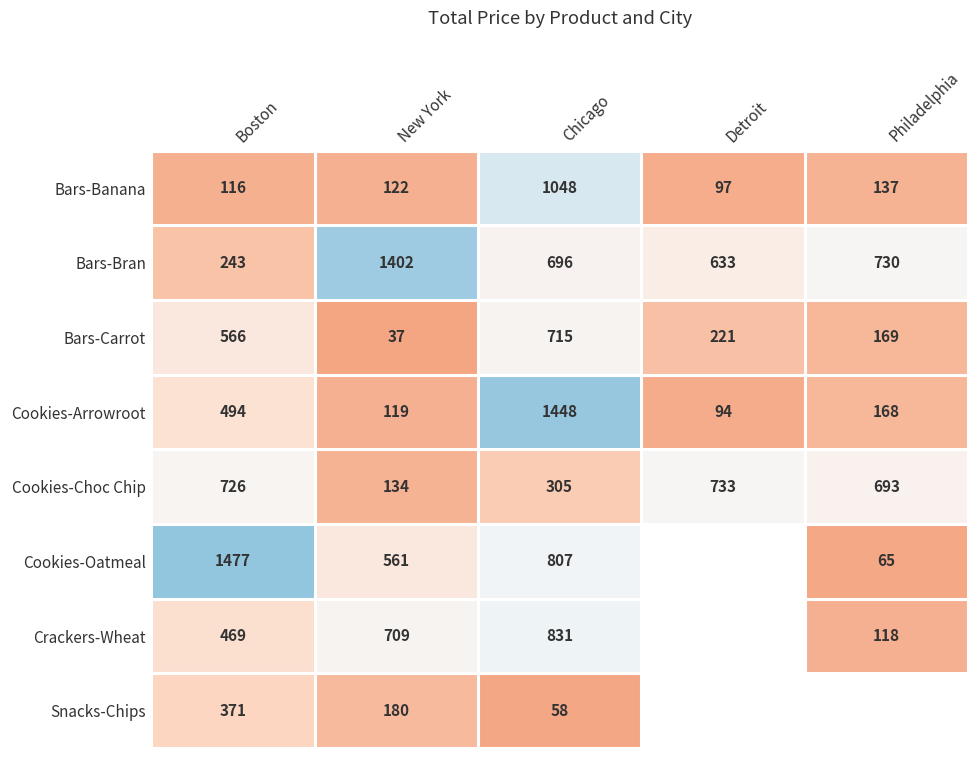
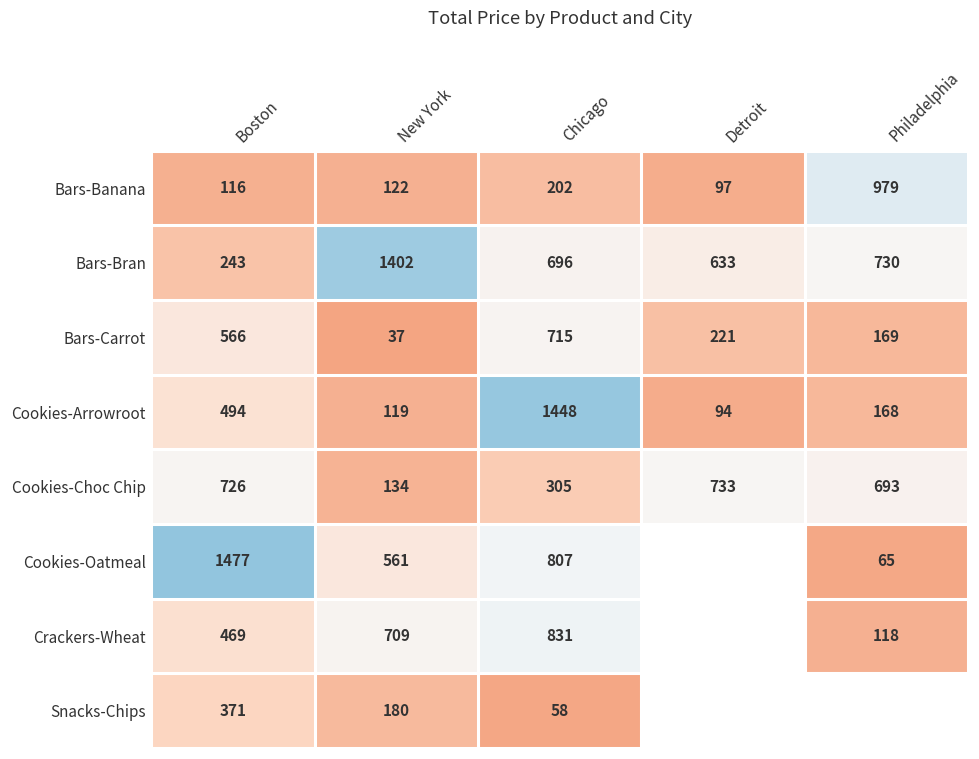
  {
    "Bars-Banana": {
      "Boston": 116,
      "New York": 122,
-     "Chicago": 1048,
+     "Chicago": 202,
      "Detroit": 97,
-     "Philadelphia": 137
+     "Philadelphia": 979
    },
    "Bars-Bran": {
      "Boston": 243,
      "New York": 1402,
      "Chicago": 696,
      "Detroit": 633,
      "Philadelphia": 730
    },
    "Bars-Carrot": {
      "Boston": 566,
      "New York": 37,
      "Chicago": 715,
      "Detroit": 221,
      "Philadelphia": 169
    },
    "Cookies-Arrowroot": {
      "Boston": 494,
      "New York": 119,
      "Chicago": 1448,
      "Detroit": 94,
      "Philadelphia": 168
    },
    "Cookies-Choc Chip": {
      "Boston": 726,
      "New York": 134,
      "Chicago": 305,
      "Detroit": 733,
      "Philadelphia": 693
    },
    "Cookies-Oatmeal": {
      "Boston": 1477,
      "New York": 561,
      "Chicago": 807,
      "Philadelphia": 65
    },
    "Crackers-Wheat": {
      "Boston": 469,
      "New York": 709,
      "Chicago": 831,
      "Philadelphia": 118
    },
    "Snacks-Chips": {
      "Boston": 371,
      "New York": 180,
      "Chicago": 58
    }
  }
